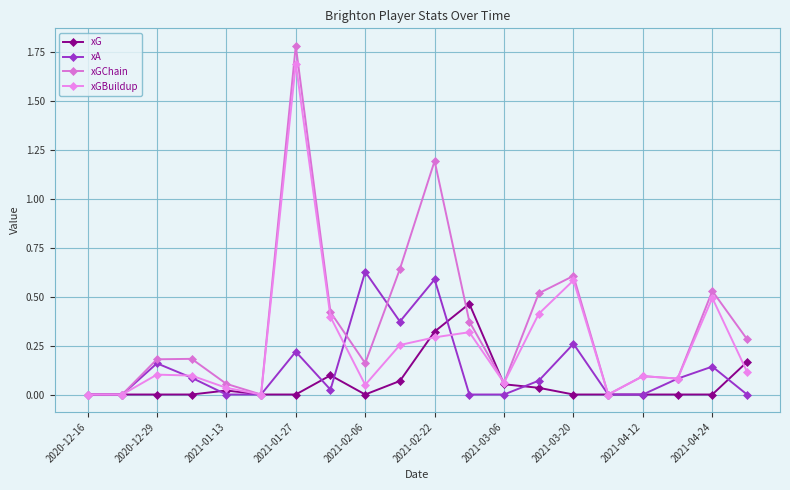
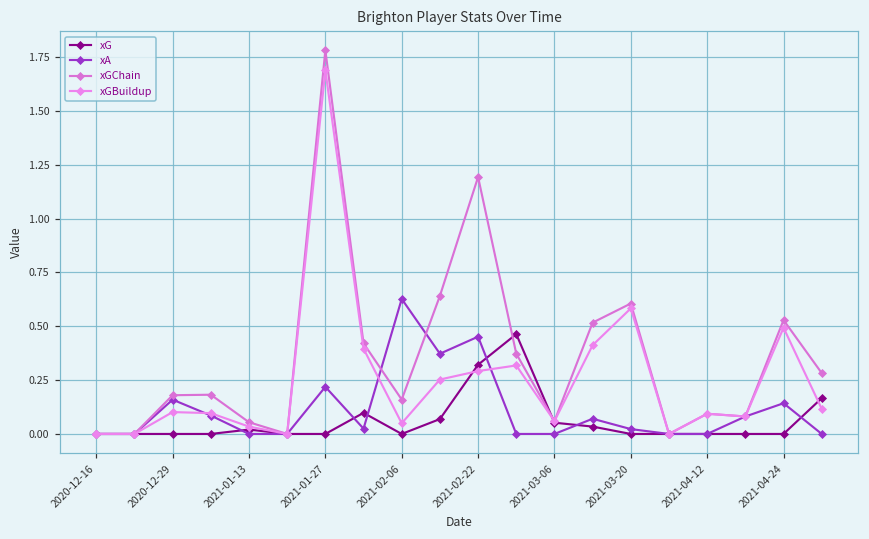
  {
    "xG": {
      "2020-12-29": 0.00,
      "2021-01-13": 0.02,
      "2021-01-27": 0.00,
      "2021-02-06": 0.00,
      "2021-02-22": 0.32,
      "2021-03-20": 0.00,
      "2021-04-24": 0.00
    },
    "xA": {
      "2020-12-29": 0.16,
      "2021-01-13": 0.00,
      "2021-01-27": 0.22,
      "2021-02-06": 0.63,
-     "2021-02-22": 0.59,
+     "2021-02-22": 0.45,
      "2021-03-06": 0.00,
-     "2021-03-20": 0.26,
+     "2021-03-20": 0.02,
      "2021-04-24": 0.14
    }
  }
